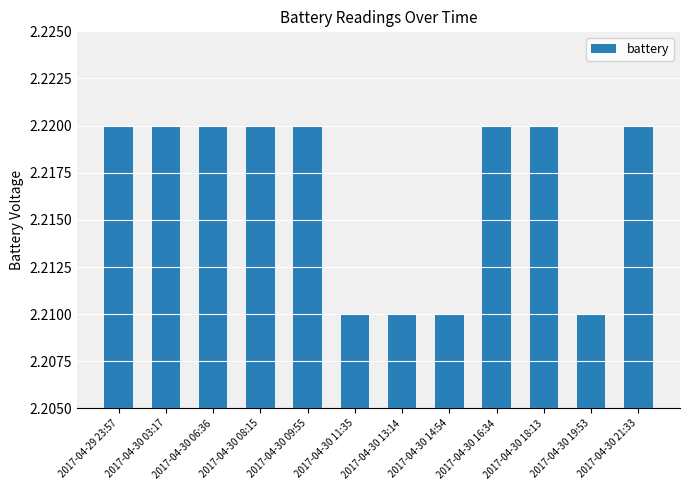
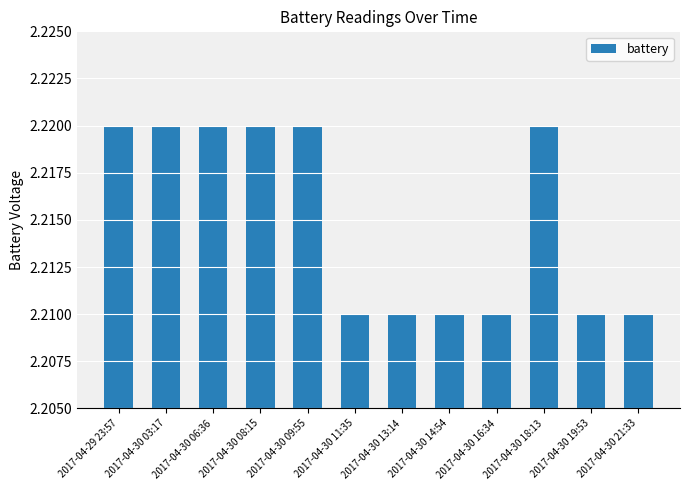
  {
    "2017-04-29 23:57": 2.22,
    "2017-04-30 03:17": 2.22,
    "2017-04-30 06:36": 2.22,
    "2017-04-30 08:15": 2.22,
    "2017-04-30 09:55": 2.22,
    "2017-04-30 11:35": 2.21,
    "2017-04-30 13:14": 2.21,
    "2017-04-30 14:54": 2.21,
-   "2017-04-30 16:34": 2.22,
+   "2017-04-30 16:34": 2.21,
    "2017-04-30 18:13": 2.22,
    "2017-04-30 19:53": 2.21,
-   "2017-04-30 21:33": 2.22
+   "2017-04-30 21:33": 2.21
  }
